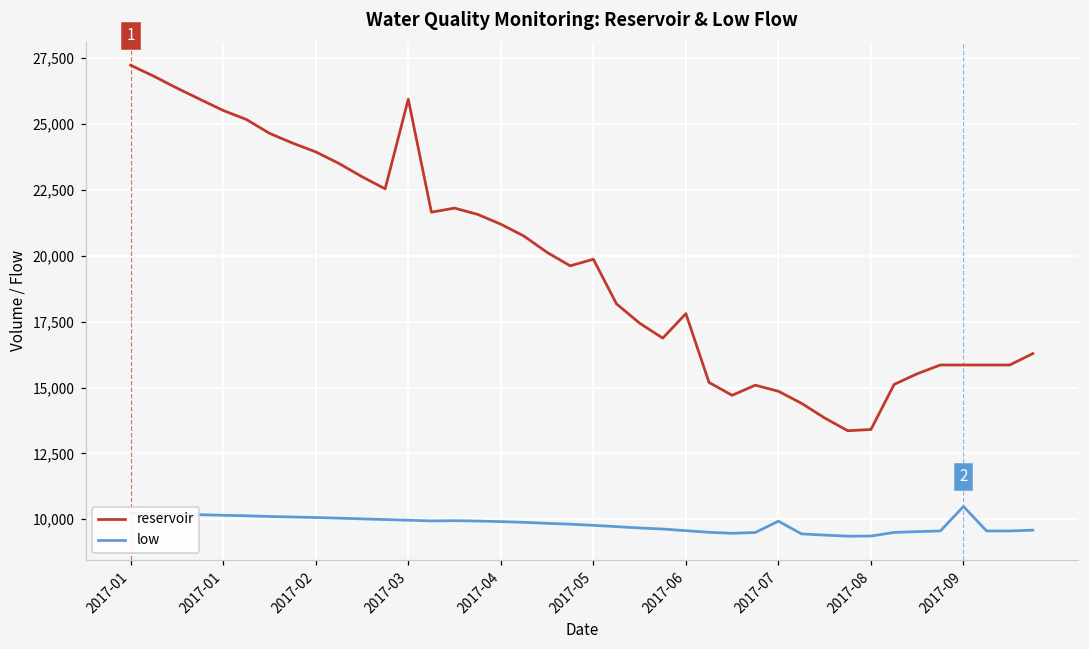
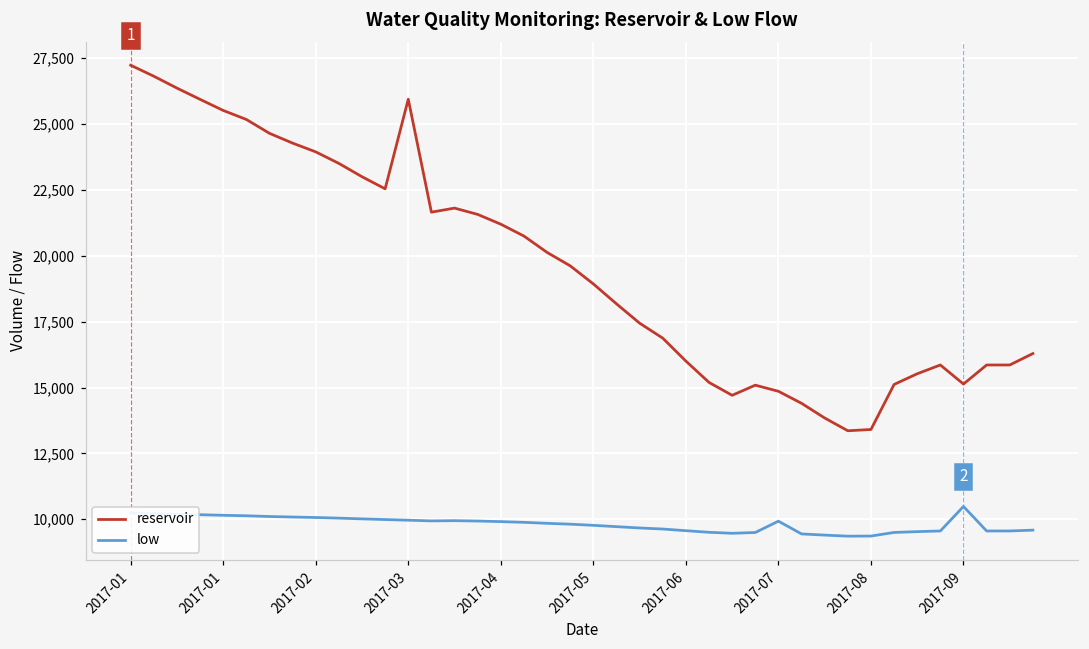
  {
    "reservoir": {
      "2017-02": "23,900",
      "2017-03": "25,900",
      "2017-04": "21,200",
-     "2017-05": "19,900",
-     "2017-06": "17,800",
+     "2017-05": "18,900",
+     "2017-06": "16,000",
      "2017-07": "14,900",
      "2017-08": "13,400",
-     "2017-09": "15,900"
+     "2017-09": "15,100"
    },
    "low": {
      "2017-02": "10,100",
      "2017-03": "10,000",
      "2017-04": "9,900",
      "2017-05": "9,800",
      "2017-06": "9,600",
      "2017-07": "9,900",
      "2017-08": "9,400"
    }
  }
